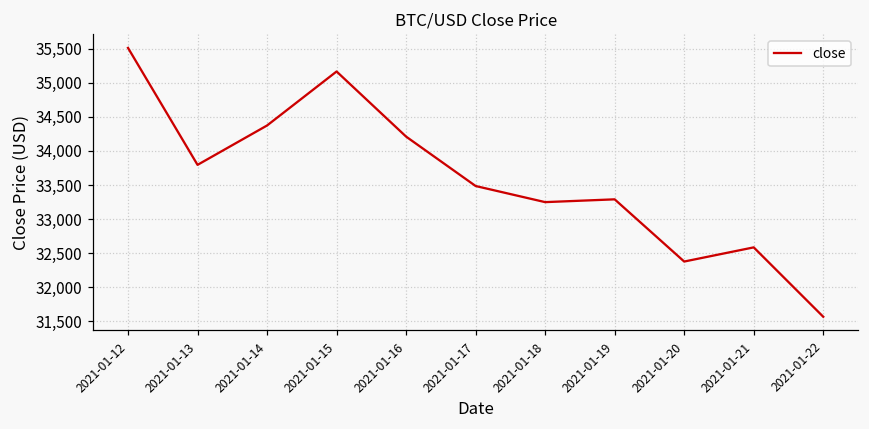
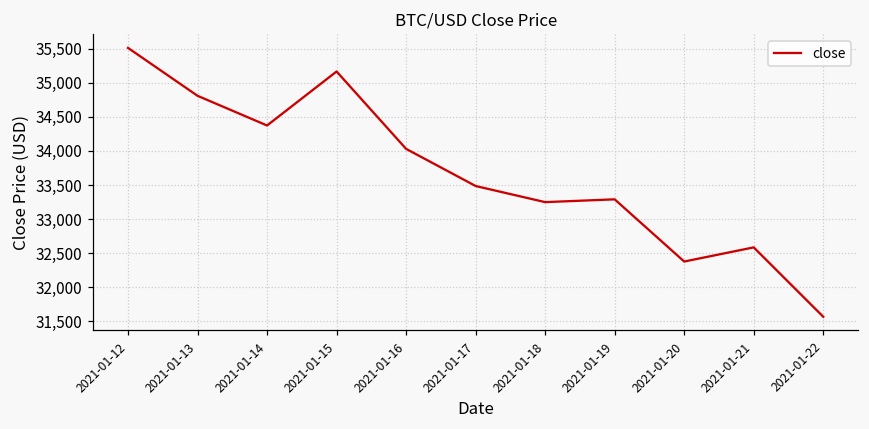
  {
    "2021-01-12": "35,500",
-   "2021-01-13": "33,800",
+   "2021-01-13": "34,800",
    "2021-01-14": "34,400",
    "2021-01-15": "35,200",
-   "2021-01-16": "34,200",
+   "2021-01-16": "34,000",
    "2021-01-17": "33,500",
    "2021-01-18": "33,200",
    "2021-01-19": "33,300",
    "2021-01-20": "32,400",
    "2021-01-21": "32,600",
    "2021-01-22": "31,600"
  }
